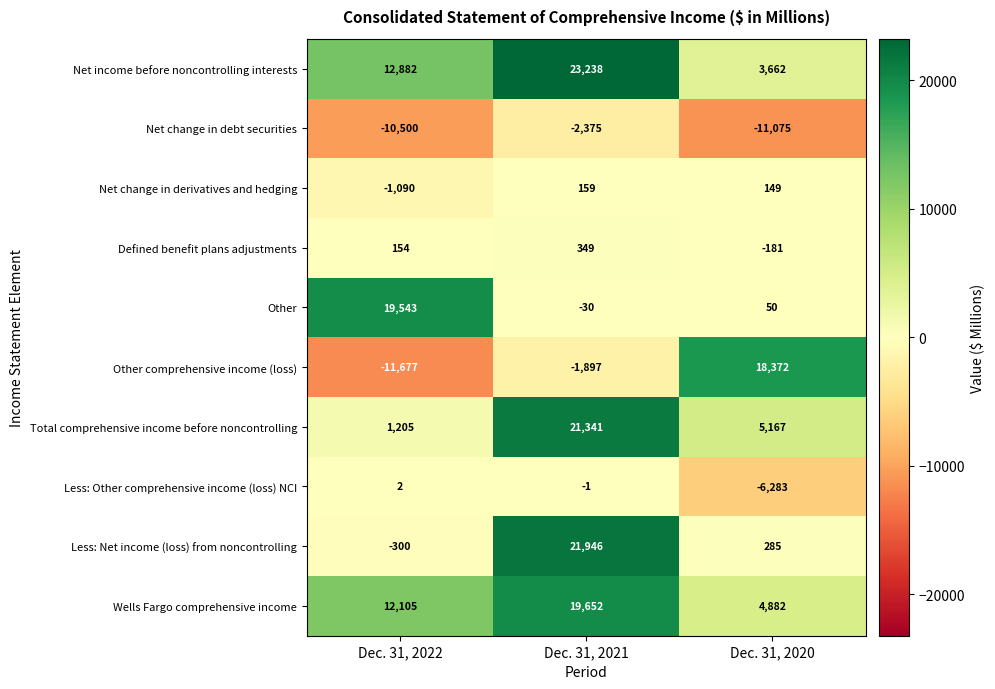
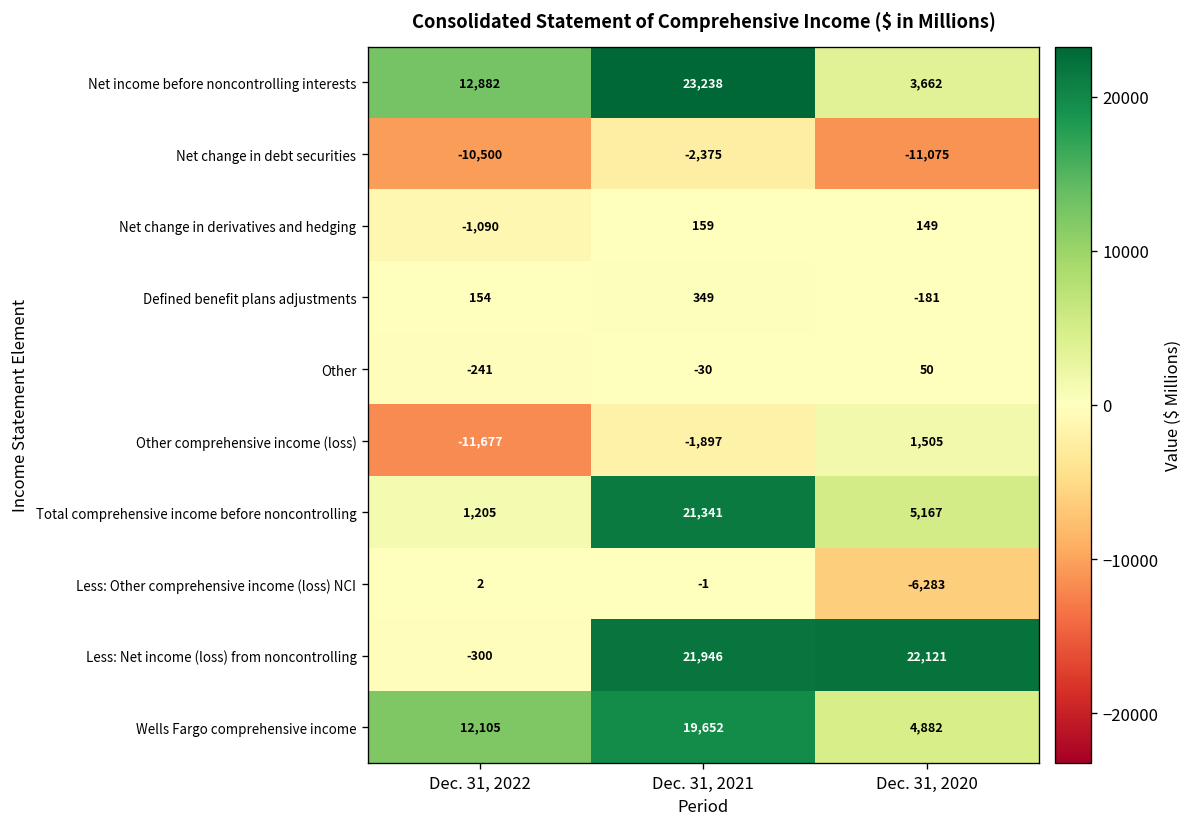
  {
    "Net income before noncontrolling interests": {
      "Dec. 31, 2022": "12,882",
      "Dec. 31, 2021": "23,238",
      "Dec. 31, 2020": "3,662"
    },
    "Net change in debt securities": {
      "Dec. 31, 2022": "-10,500",
      "Dec. 31, 2021": "-2,375",
      "Dec. 31, 2020": "-11,075"
    },
    "Net change in derivatives and hedging": {
      "Dec. 31, 2022": "-1,090",
      "Dec. 31, 2021": "159",
      "Dec. 31, 2020": "149"
    },
    "Defined benefit plans adjustments": {
      "Dec. 31, 2022": "154",
      "Dec. 31, 2021": "349",
      "Dec. 31, 2020": "-181"
    },
    "Other": {
-     "Dec. 31, 2022": "19,543",
+     "Dec. 31, 2022": "-241",
      "Dec. 31, 2021": "-30",
      "Dec. 31, 2020": "50"
    },
    "Other comprehensive income (loss)": {
      "Dec. 31, 2022": "-11,677",
      "Dec. 31, 2021": "-1,897",
-     "Dec. 31, 2020": "18,372"
+     "Dec. 31, 2020": "1,505"
    },
    "Total comprehensive income before noncontrolling": {
      "Dec. 31, 2022": "1,205",
      "Dec. 31, 2021": "21,341",
      "Dec. 31, 2020": "5,167"
    },
    "Less: Other comprehensive income (loss) NCI": {
      "Dec. 31, 2022": "2",
      "Dec. 31, 2021": "-1",
      "Dec. 31, 2020": "-6,283"
    },
    "Less: Net income (loss) from noncontrolling": {
      "Dec. 31, 2022": "-300",
      "Dec. 31, 2021": "21,946",
-     "Dec. 31, 2020": "285"
+     "Dec. 31, 2020": "22,121"
    },
    "Wells Fargo comprehensive income": {
      "Dec. 31, 2022": "12,105",
      "Dec. 31, 2021": "19,652",
      "Dec. 31, 2020": "4,882"
    }
  }
